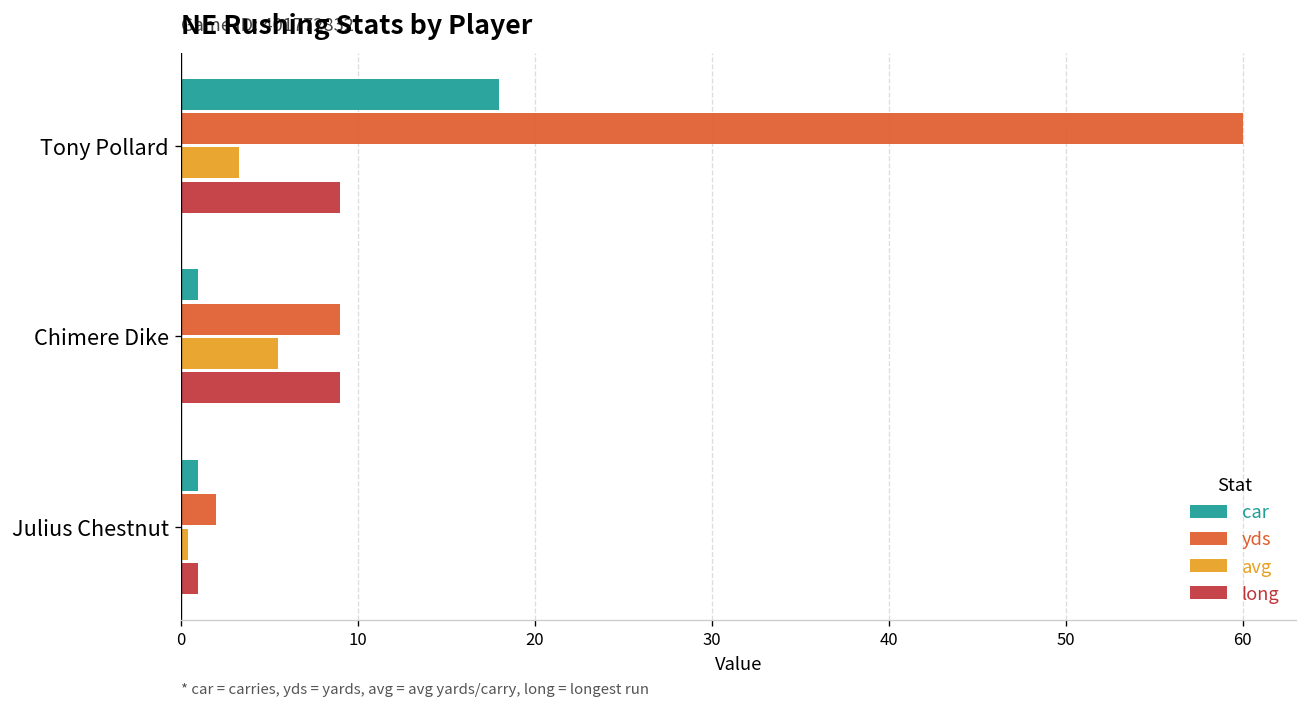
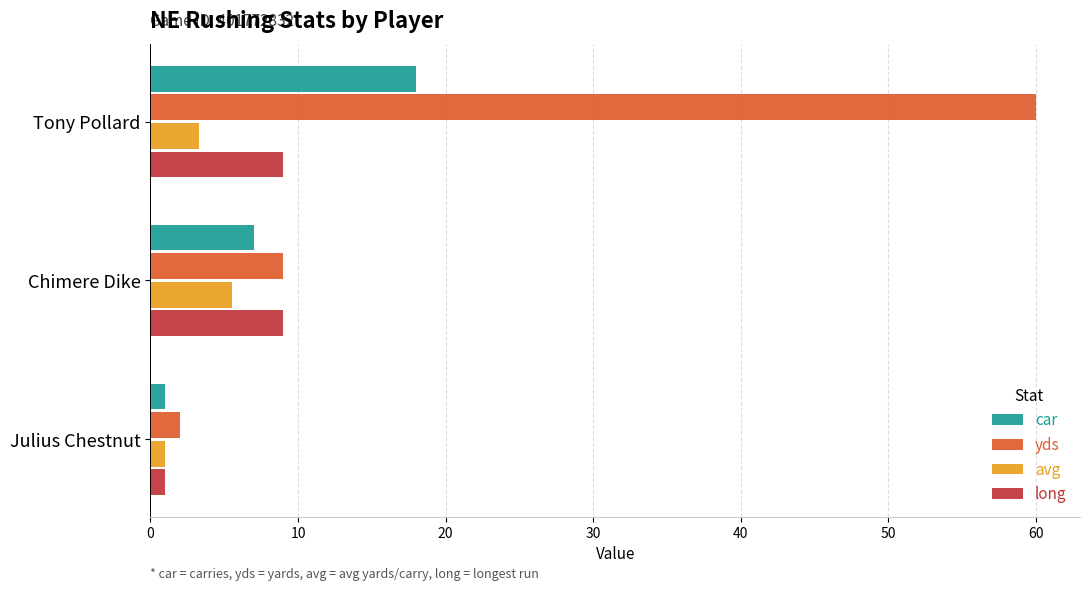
  {
    "car": {
      "Tony Pollard": 18,
-     "Chimere Dike": 1,
+     "Chimere Dike": 7,
      "Julius Chestnut": 1
    },
    "avg": {
      "Tony Pollard": 3.3,
      "Chimere Dike": 5.5,
-     "Julius Chestnut": 0.4
+     "Julius Chestnut": 1.0
    }
  }
